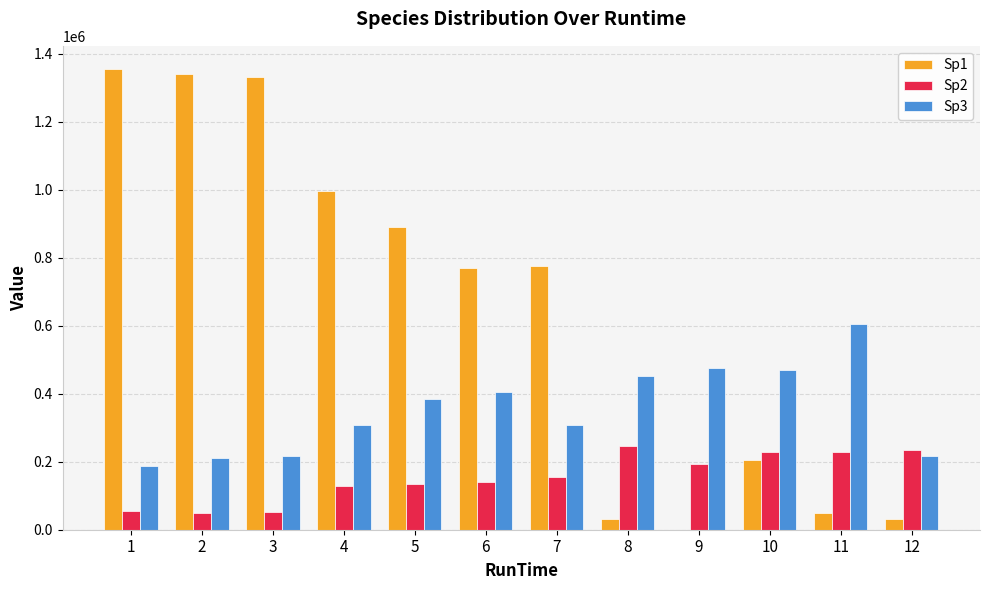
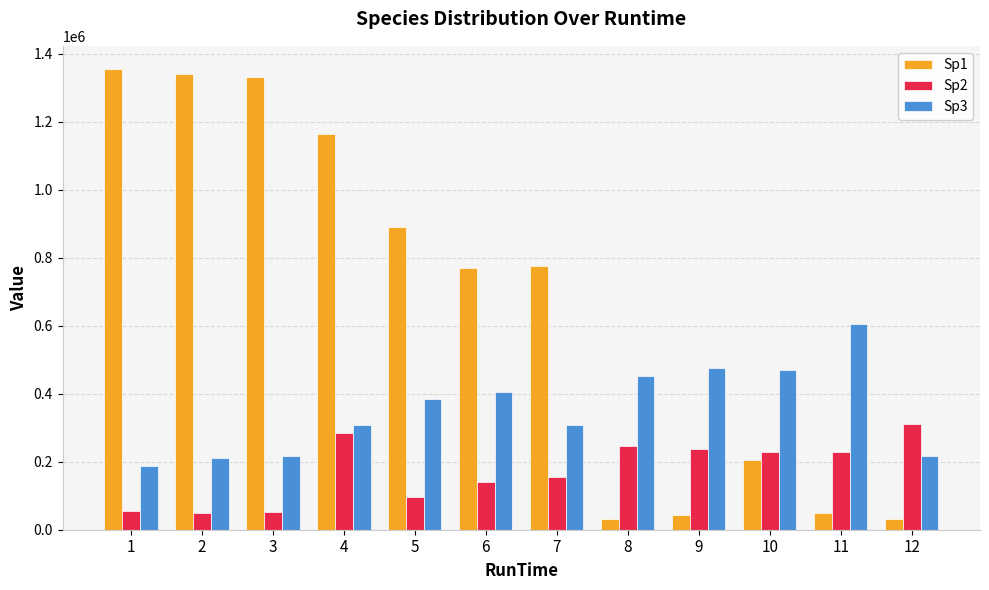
  {
    "Sp1": {
      "1": 1360000,
      "2": 1340000,
      "3": 1330000,
-     "4": 1000000,
+     "4": 1160000,
      "5": 890000,
      "6": 770000,
      "7": 780000,
      "8": 30000,
-     "9": 0,
+     "9": 40000,
      "10": 200000,
      "11": 50000,
      "12": 30000
    },
    "Sp2": {
      "1": 50000,
      "2": 50000,
      "3": 50000,
-     "4": 130000,
-     "5": 130000,
+     "4": 280000,
+     "5": 100000,
      "6": 140000,
      "7": 160000,
      "8": 250000,
-     "9": 190000,
+     "9": 240000,
      "10": 230000,
      "11": 230000,
-     "12": 230000
+     "12": 310000
    },
    "Sp3": {
      "1": 190000,
      "2": 210000,
      "3": 220000,
      "4": 310000,
      "5": 380000,
      "6": 410000,
      "7": 310000,
      "8": 450000,
      "9": 470000,
      "10": 470000,
      "11": 610000,
      "12": 220000
    }
  }
